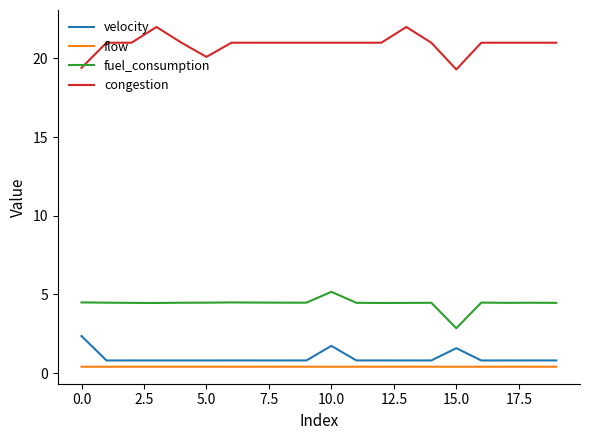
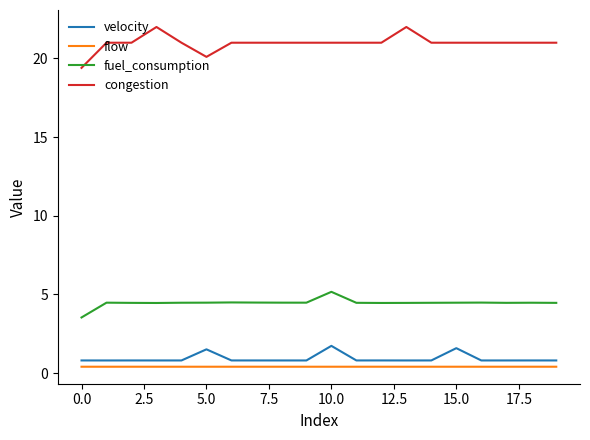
  {
    "velocity": {
-     "0.0": 2.3,
-     "5.0": 0.8,
+     "0.0": 0.8,
+     "5.0": 1.5,
      "10.0": 1.7,
      "15.0": 1.6
    },
    "flow": {
      "0.0": 0.4,
      "5.0": 0.4,
      "10.0": 0.4,
      "15.0": 0.4
    },
    "fuel_consumption": {
-     "0.0": 4.5,
+     "0.0": 3.5,
      "5.0": 4.5,
      "10.0": 5.2,
-     "15.0": 2.8
+     "15.0": 4.5
    },
    "congestion": {
      "0.0": 19.4,
      "5.0": 20.1,
      "10.0": 21.0,
-     "15.0": 19.3
+     "15.0": 21.0
    }
  }
